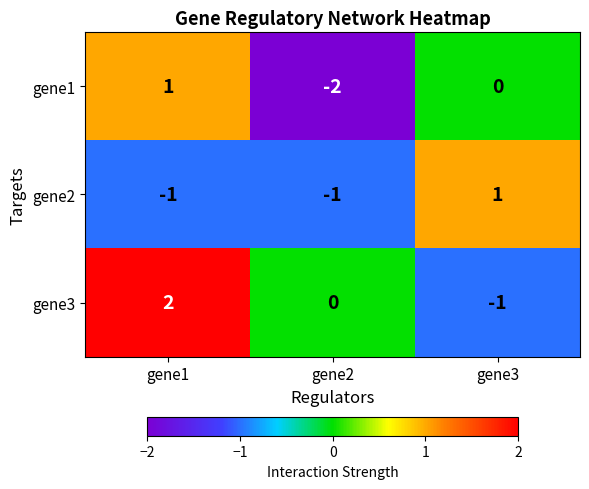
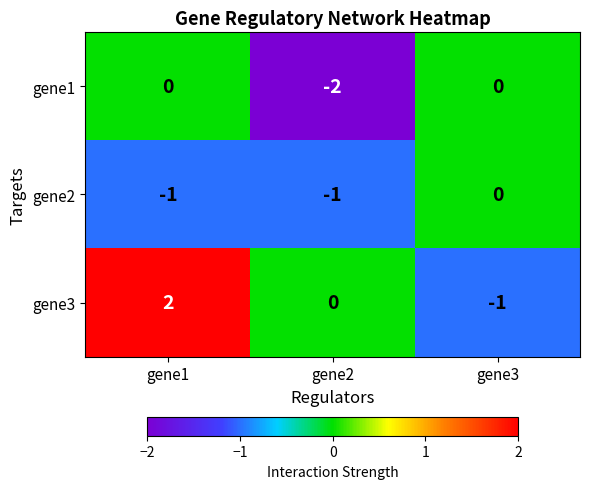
  {
    "gene1": {
-     "gene1": 1,
+     "gene1": 0,
      "gene2": -2,
      "gene3": 0
    },
    "gene2": {
      "gene1": -1,
      "gene2": -1,
-     "gene3": 1
+     "gene3": 0
    },
    "gene3": {
      "gene1": 2,
      "gene2": 0,
      "gene3": -1
    }
  }
